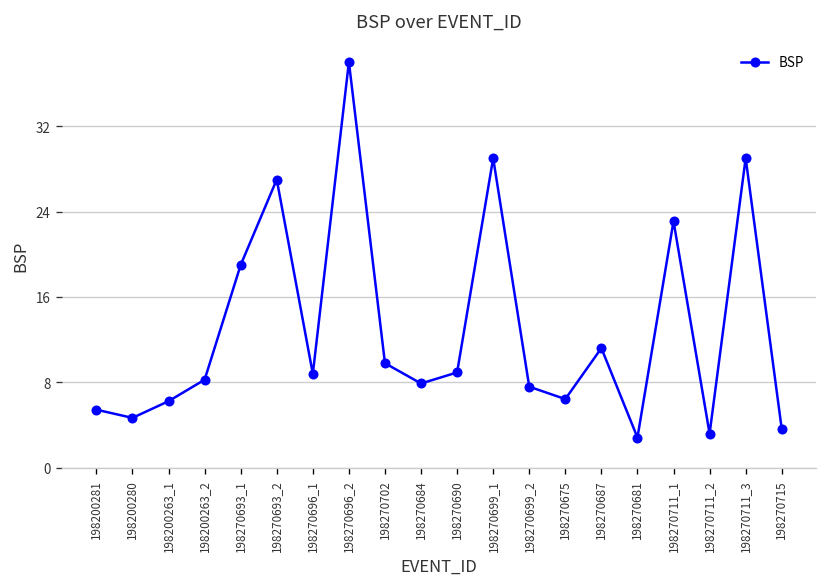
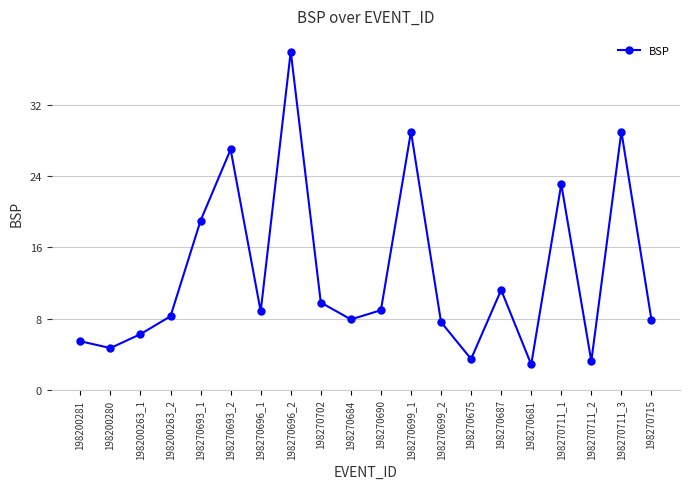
  {
    "198200281": 5,
    "198200280": 5,
    "198200263_1": 6,
    "198200263_2": 8,
    "198270693_1": 19,
    "198270693_2": 27,
    "198270696_1": 9,
    "198270696_2": 38,
    "198270702": 10,
    "198270684": 8,
    "198270690": 9,
    "198270699_1": 29,
    "198270699_2": 8,
-   "198270675": 6,
+   "198270675": 3,
    "198270687": 11,
    "198270681": 3,
    "198270711_1": 23,
    "198270711_2": 3,
    "198270711_3": 29,
-   "198270715": 4
+   "198270715": 8
  }
